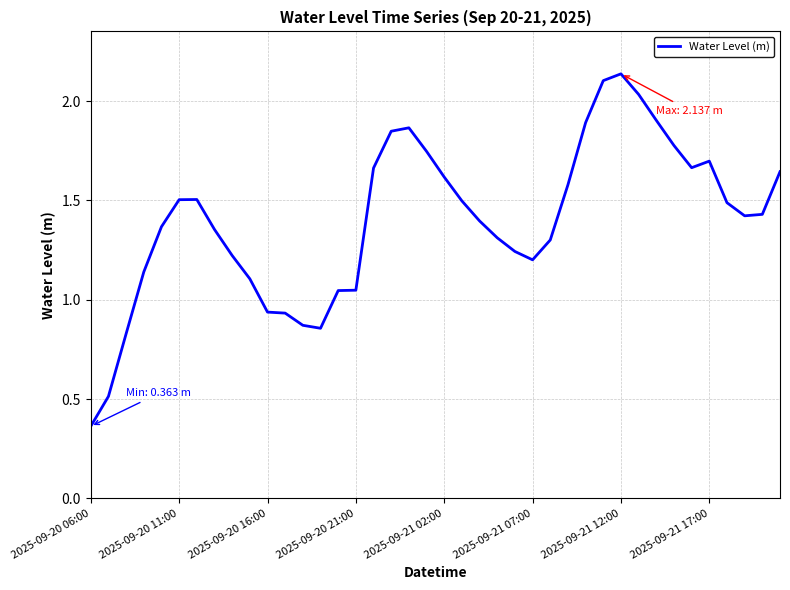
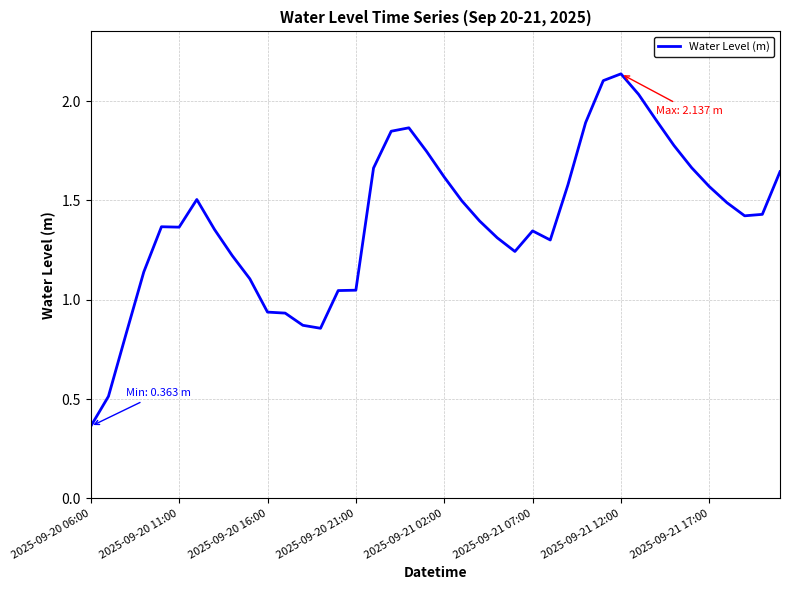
  {
    "2025-09-20 06:00": 0.36,
-   "2025-09-20 11:00": 1.50,
+   "2025-09-20 11:00": 1.37,
    "2025-09-20 16:00": 0.94,
    "2025-09-20 21:00": 1.05,
    "2025-09-21 02:00": 1.62,
-   "2025-09-21 07:00": 1.20,
+   "2025-09-21 07:00": 1.35,
    "2025-09-21 12:00": 2.14,
-   "2025-09-21 17:00": 1.70
+   "2025-09-21 17:00": 1.57
  }
